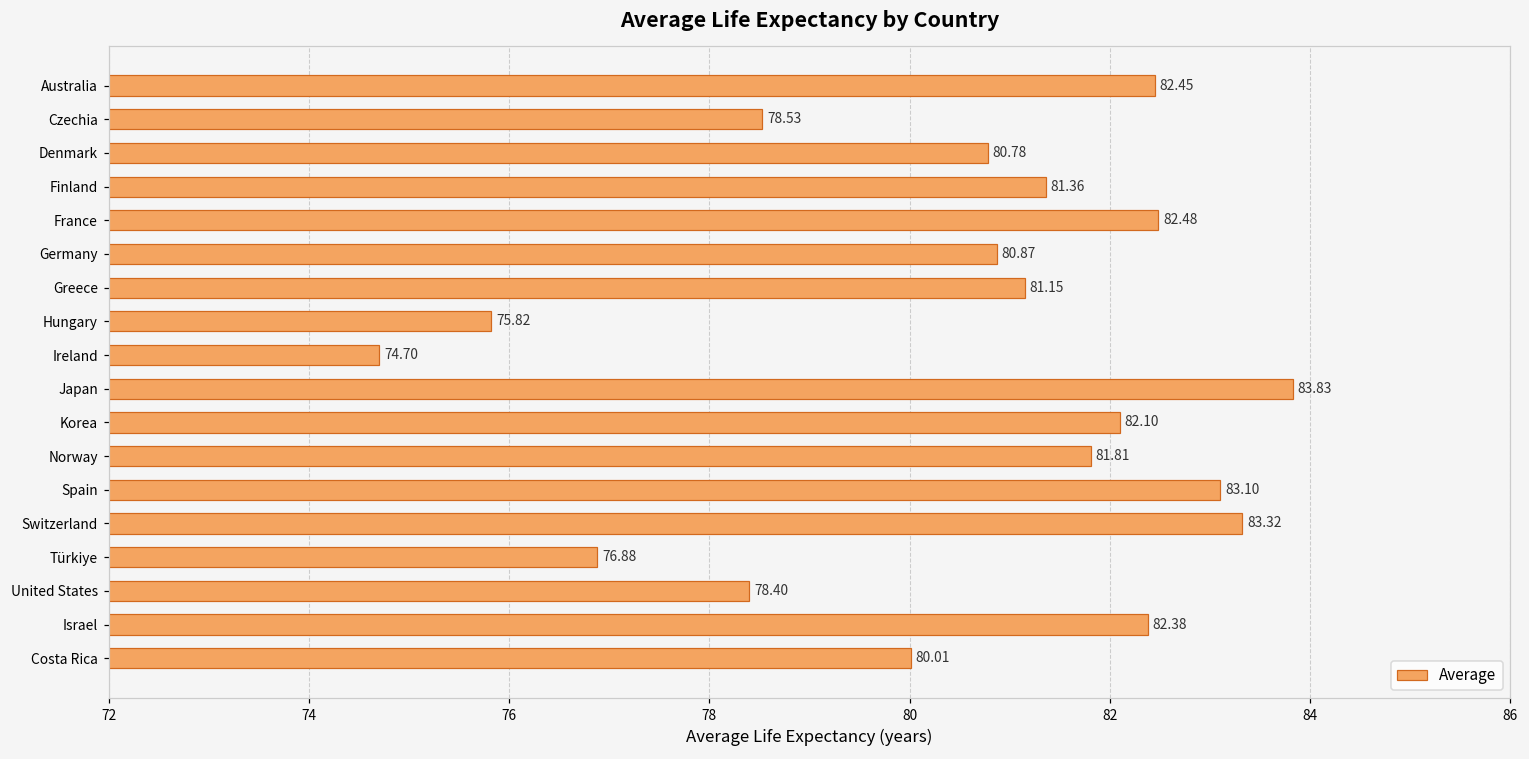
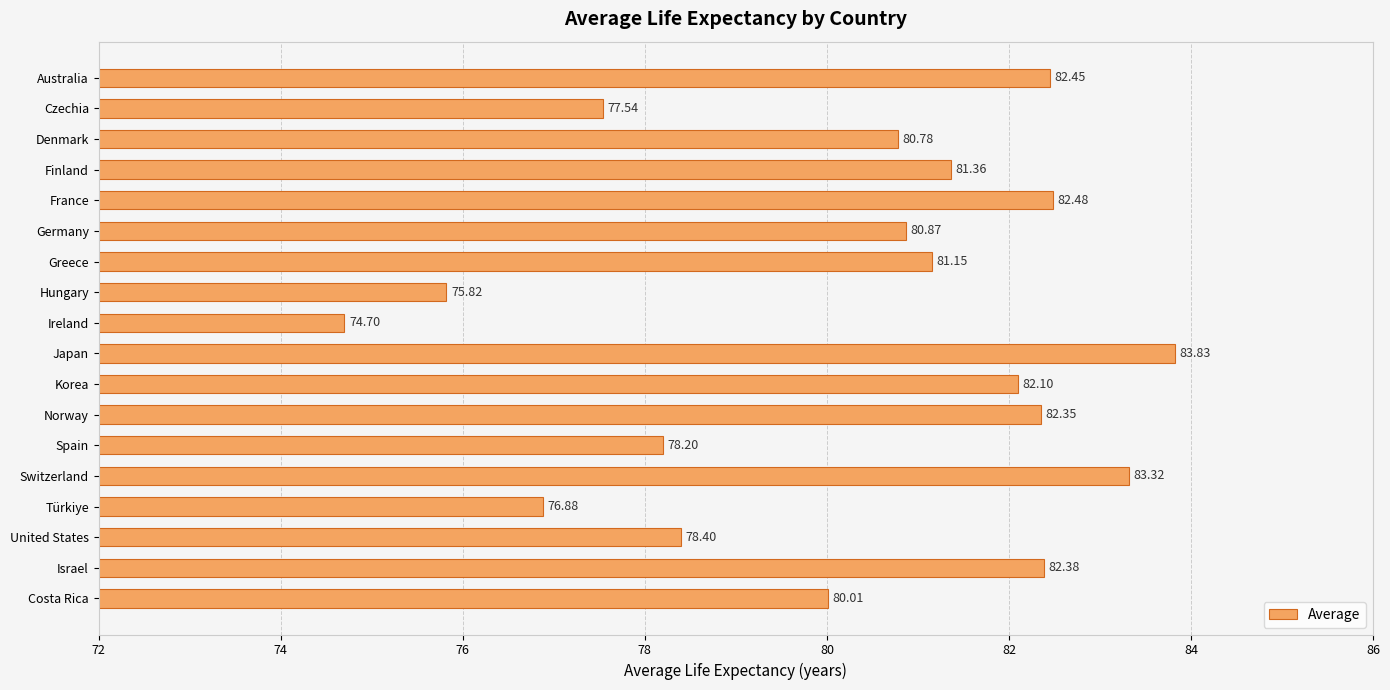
  {
    "Australia": 82.45,
-   "Czechia": 78.53,
+   "Czechia": 77.54,
    "Denmark": 80.78,
    "Finland": 81.36,
    "France": 82.48,
    "Germany": 80.87,
    "Greece": 81.15,
    "Hungary": 75.82,
    "Ireland": 74.70,
    "Japan": 83.83,
    "Korea": 82.10,
-   "Norway": 81.81,
-   "Spain": 83.10,
+   "Norway": 82.35,
+   "Spain": 78.20,
    "Switzerland": 83.32,
    "Türkiye": 76.88,
    "United States": 78.40,
    "Israel": 82.38,
    "Costa Rica": 80.01
  }
